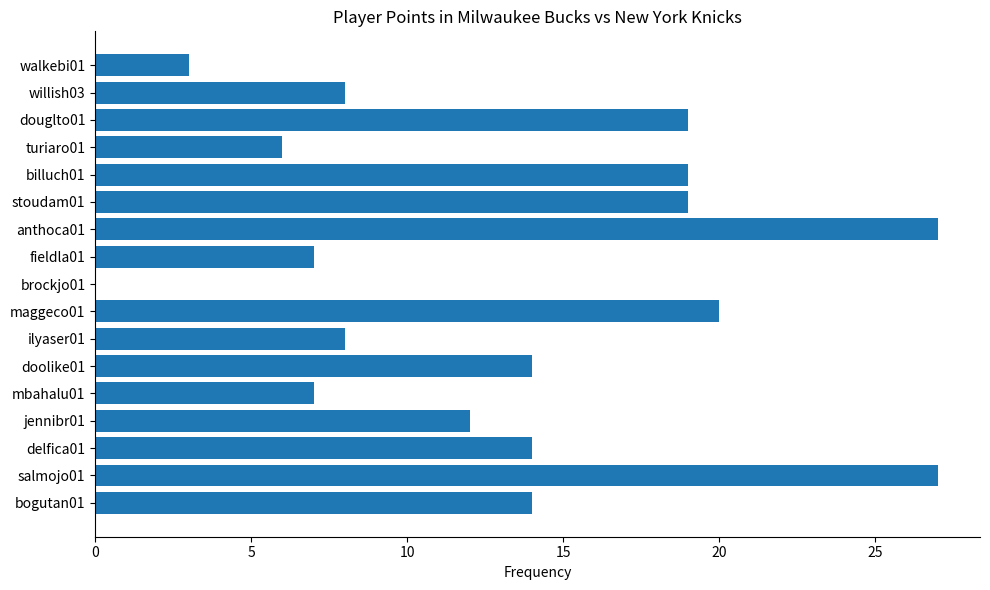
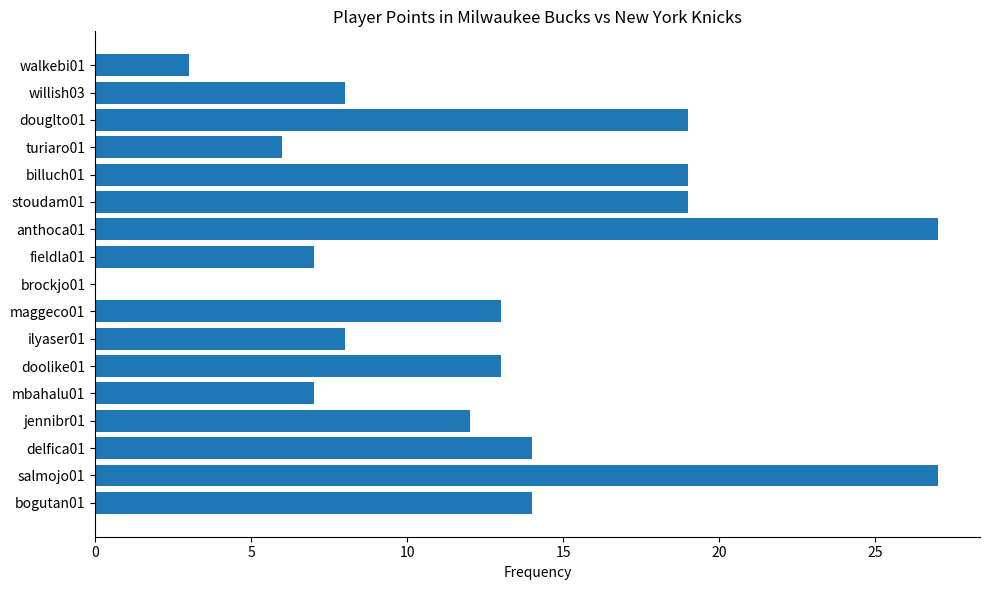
  {
    "walkebi01": 3,
    "willish03": 8,
    "douglto01": 19,
    "turiaro01": 6,
    "billuch01": 19,
    "stoudam01": 19,
    "anthoca01": 27,
    "fieldla01": 7,
    "brockjo01": 0,
-   "maggeco01": 20,
+   "maggeco01": 13,
    "ilyaser01": 8,
-   "doolike01": 14,
+   "doolike01": 13,
    "mbahalu01": 7,
    "jennibr01": 12,
    "delfica01": 14,
    "salmojo01": 27,
    "bogutan01": 14
  }
